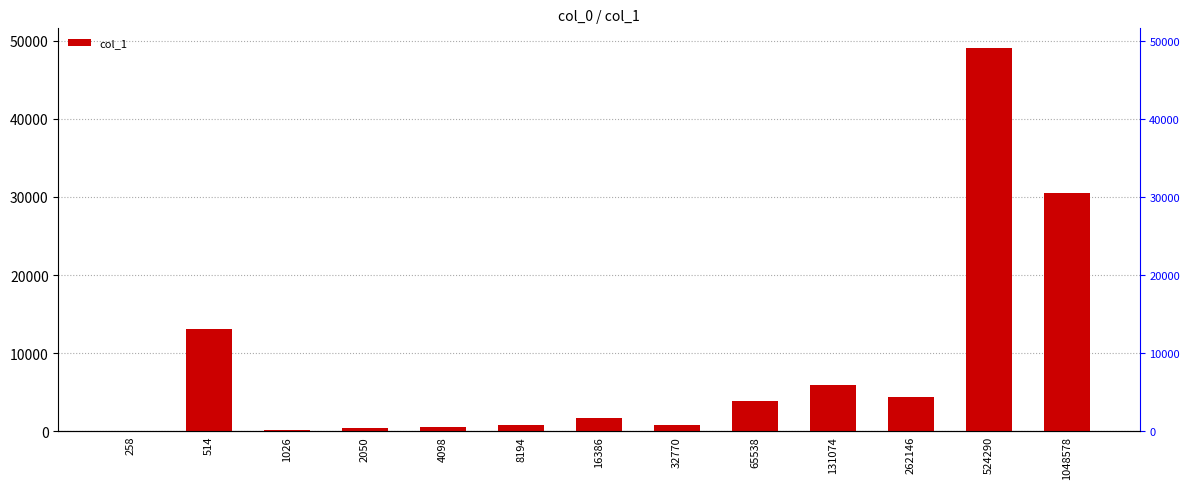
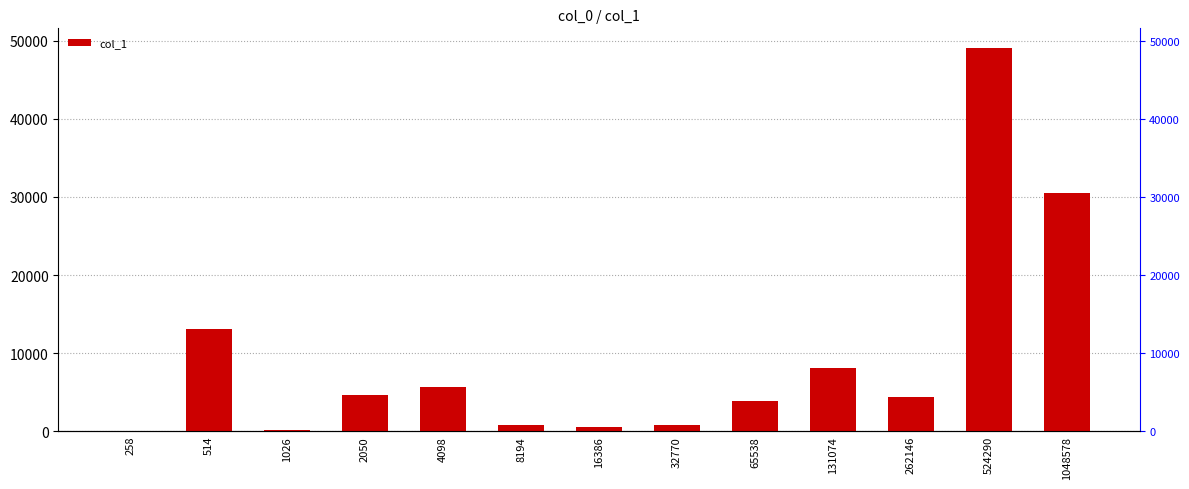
  {
    "514": 13000,
-   "2050": 0,
-   "4098": 0,
+   "2050": 5000,
+   "4098": 6000,
    "8194": 1000,
-   "16386": 2000,
+   "16386": 1000,
    "32770": 1000,
    "65538": 4000,
-   "131074": 6000,
+   "131074": 8000,
    "262146": 4000,
    "524290": 49000,
    "1048578": 31000
  }
